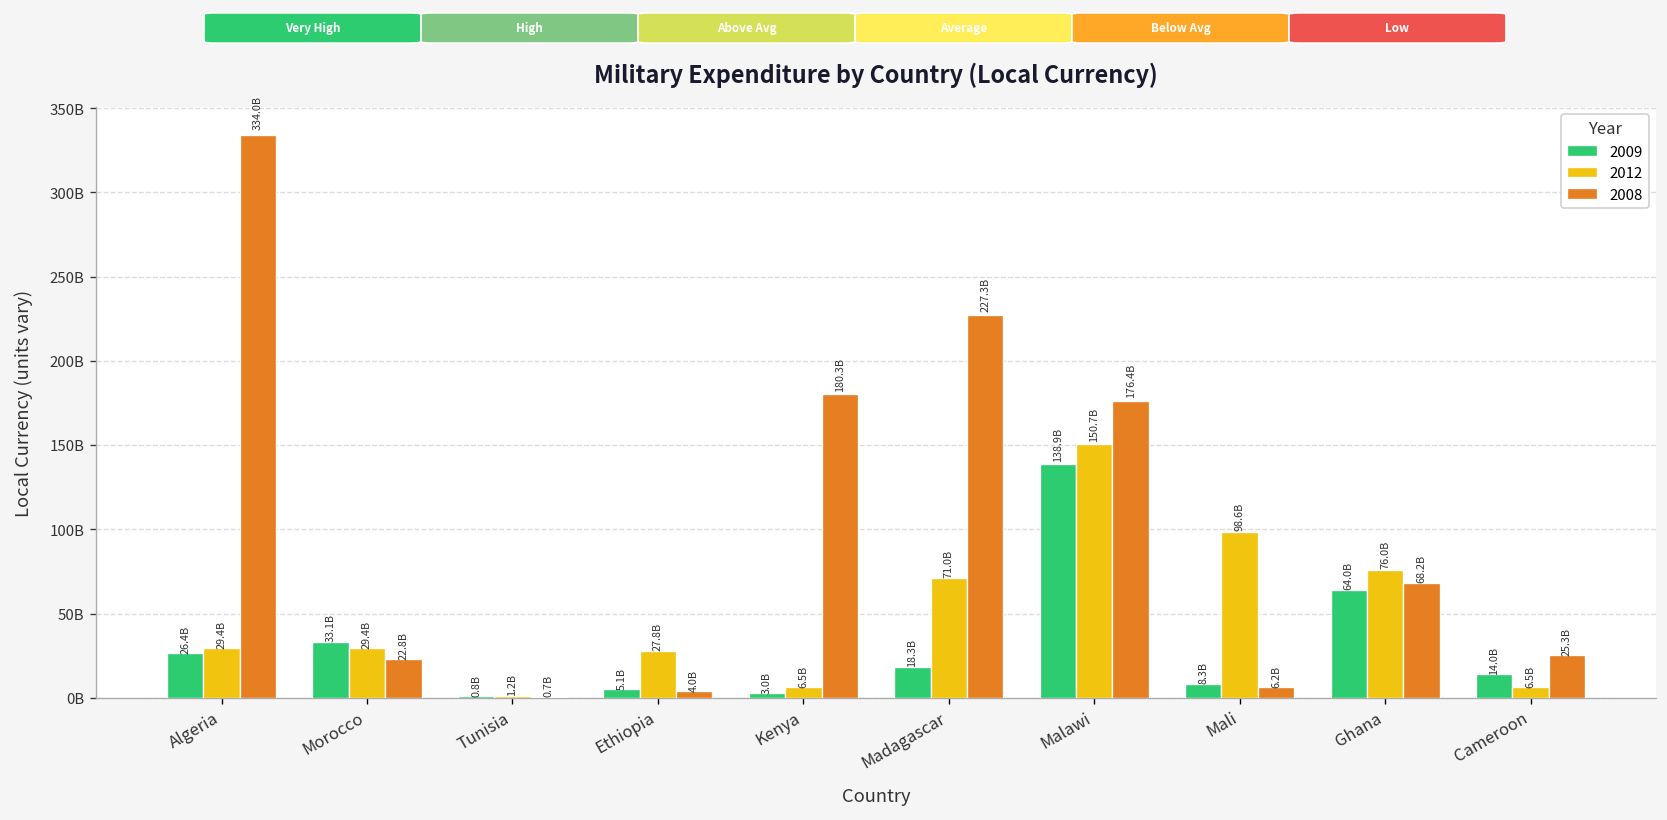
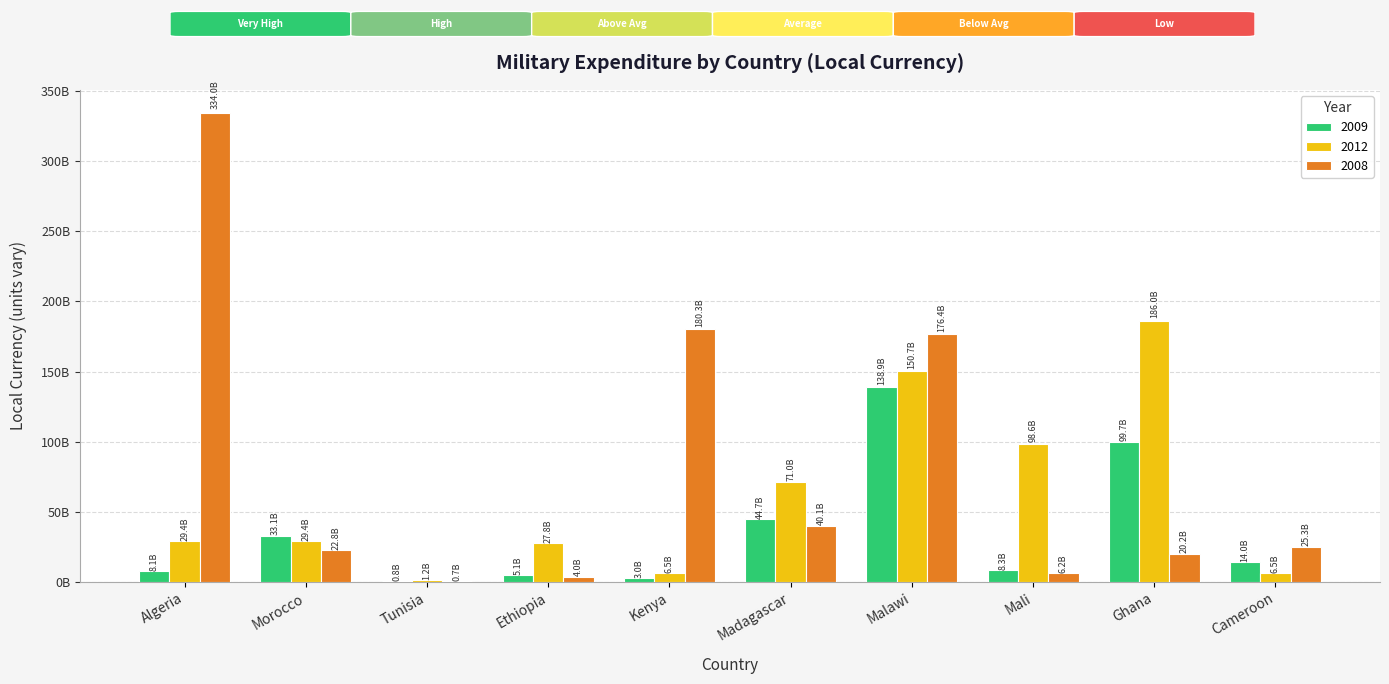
  {
    "2009": {
-     "Algeria": "26.4B",
+     "Algeria": "8.1B",
      "Morocco": "33.1B",
      "Tunisia": "0.8B",
      "Ethiopia": "5.1B",
      "Kenya": "3.0B",
-     "Madagascar": "18.3B",
+     "Madagascar": "44.7B",
      "Malawi": "138.9B",
      "Mali": "8.3B",
-     "Ghana": "64.0B",
+     "Ghana": "99.7B",
      "Cameroon": "14.0B"
    },
    "2012": {
      "Algeria": "29.4B",
      "Morocco": "29.4B",
      "Tunisia": "1.2B",
      "Ethiopia": "27.8B",
      "Kenya": "6.5B",
      "Madagascar": "71.0B",
      "Malawi": "150.7B",
      "Mali": "98.6B",
-     "Ghana": "76.0B",
+     "Ghana": "186.0B",
      "Cameroon": "6.5B"
    },
    "2008": {
      "Algeria": "334.0B",
      "Morocco": "22.8B",
      "Tunisia": "0.7B",
      "Ethiopia": "4.0B",
      "Kenya": "180.3B",
-     "Madagascar": "227.3B",
+     "Madagascar": "40.1B",
      "Malawi": "176.4B",
      "Mali": "6.2B",
-     "Ghana": "68.2B",
+     "Ghana": "20.2B",
      "Cameroon": "25.3B"
    }
  }
